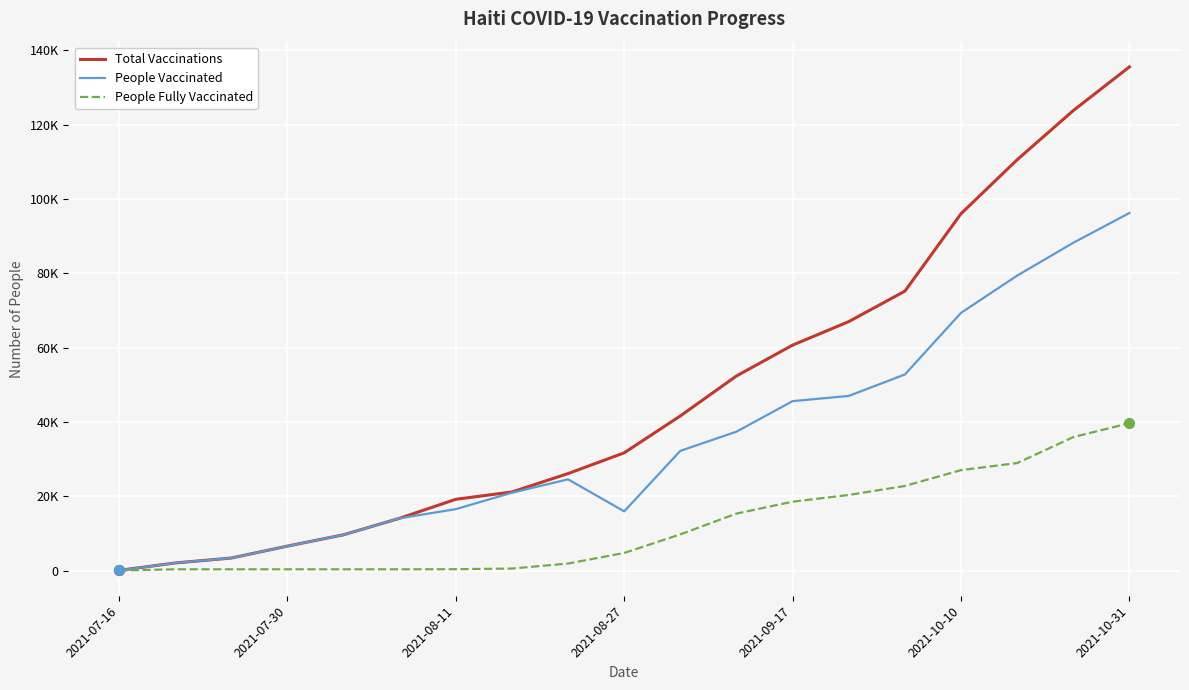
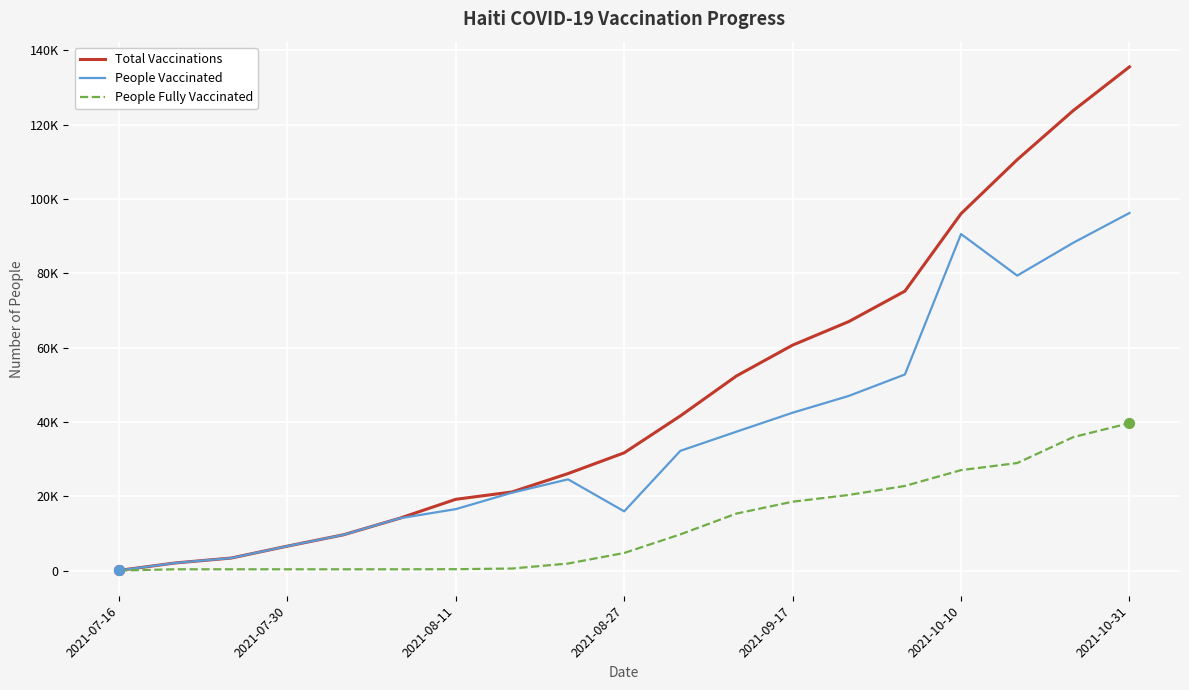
  {
    "People Vaccinated": {
      "2021-08-11": 17000,
      "2021-08-27": 16000,
-     "2021-09-17": 46000,
-     "2021-10-10": 69000,
+     "2021-09-17": 42000,
+     "2021-10-10": 91000,
      "2021-10-31": 96000
    }
  }
